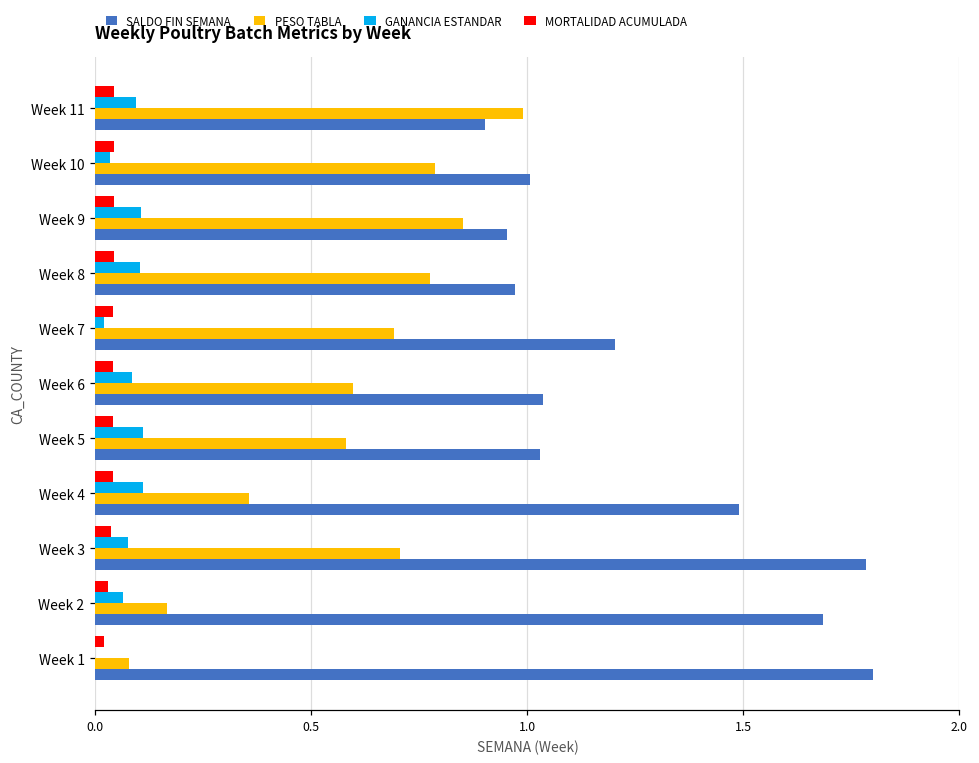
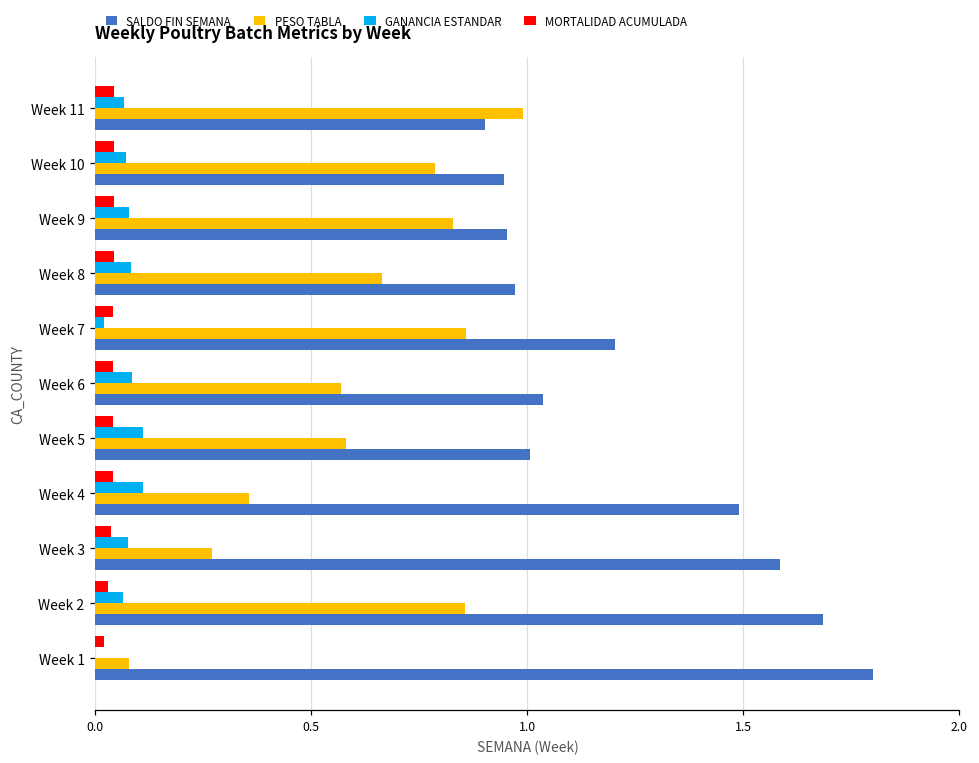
  {
    "SALDO FIN SEMANA": {
      "Week 11": 0.90,
-     "Week 10": 1.01,
+     "Week 10": 0.95,
      "Week 9": 0.95,
      "Week 8": 0.97,
      "Week 7": 1.20,
      "Week 6": 1.03,
-     "Week 5": 1.03,
+     "Week 5": 1.01,
      "Week 4": 1.49,
-     "Week 3": 1.78,
+     "Week 3": 1.59,
      "Week 2": 1.68,
      "Week 1": 1.80
    },
    "PESO TABLA": {
      "Week 11": 0.99,
      "Week 10": 0.79,
-     "Week 9": 0.85,
-     "Week 8": 0.77,
-     "Week 7": 0.69,
-     "Week 6": 0.60,
+     "Week 9": 0.83,
+     "Week 8": 0.66,
+     "Week 7": 0.86,
+     "Week 6": 0.57,
      "Week 5": 0.58,
      "Week 4": 0.36,
-     "Week 3": 0.71,
-     "Week 2": 0.17,
+     "Week 3": 0.27,
+     "Week 2": 0.85,
      "Week 1": 0.08
    },
    "GANANCIA ESTANDAR": {
-     "Week 11": 0.09,
-     "Week 10": 0.03,
-     "Week 9": 0.11,
-     "Week 8": 0.10,
+     "Week 11": 0.07,
+     "Week 10": 0.07,
+     "Week 9": 0.08,
+     "Week 8": 0.08,
      "Week 7": 0.02,
      "Week 6": 0.08,
      "Week 5": 0.11,
      "Week 4": 0.11,
      "Week 3": 0.08,
      "Week 2": 0.06,
      "Week 1": 0.00
    },
    "MORTALIDAD ACUMULADA": {
      "Week 11": 0.04,
      "Week 10": 0.04,
      "Week 9": 0.04,
      "Week 8": 0.04,
      "Week 7": 0.04,
      "Week 6": 0.04,
      "Week 5": 0.04,
      "Week 4": 0.04,
      "Week 3": 0.04,
      "Week 2": 0.03,
      "Week 1": 0.02
    }
  }
